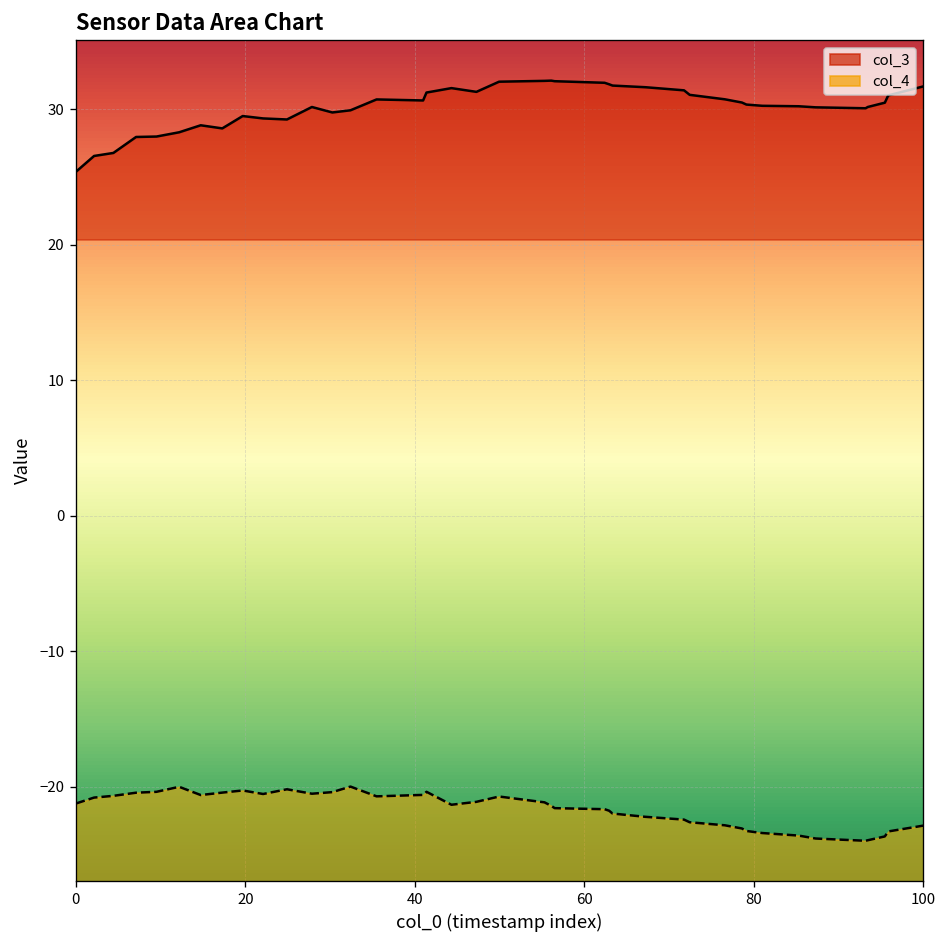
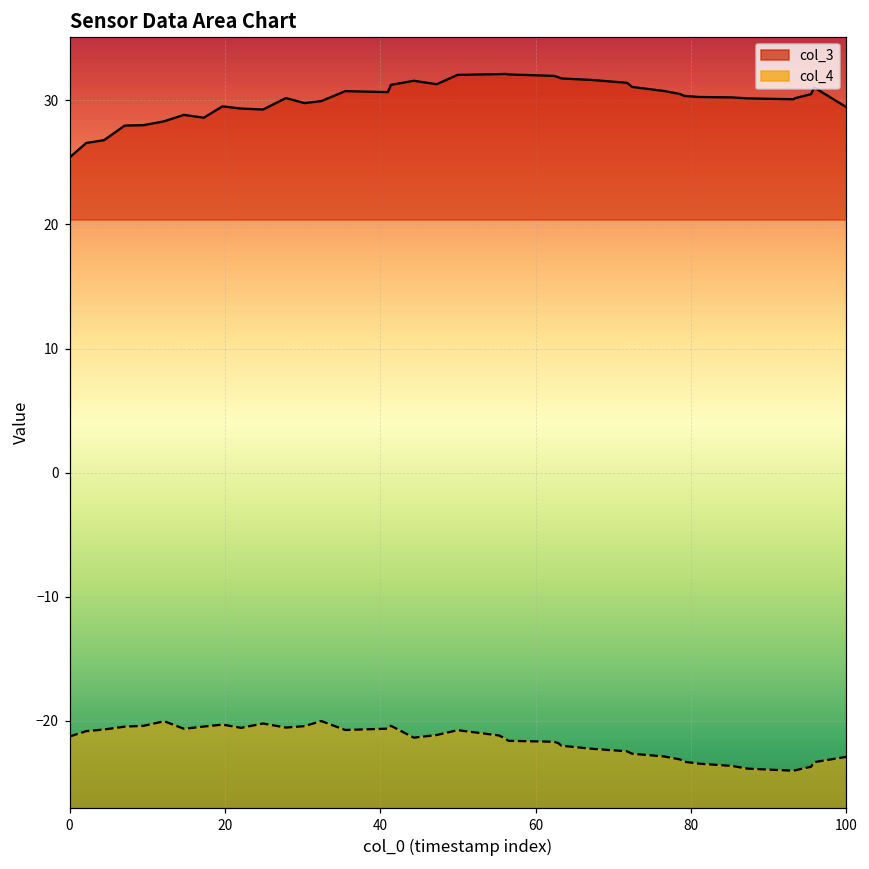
  {
    "col_3": {
      "0": 25.4,
-     "100": 31.7
+     "100": 29.4
    },
    "col_4": {
      "0": -21.3,
      "100": -22.9
    }
  }
